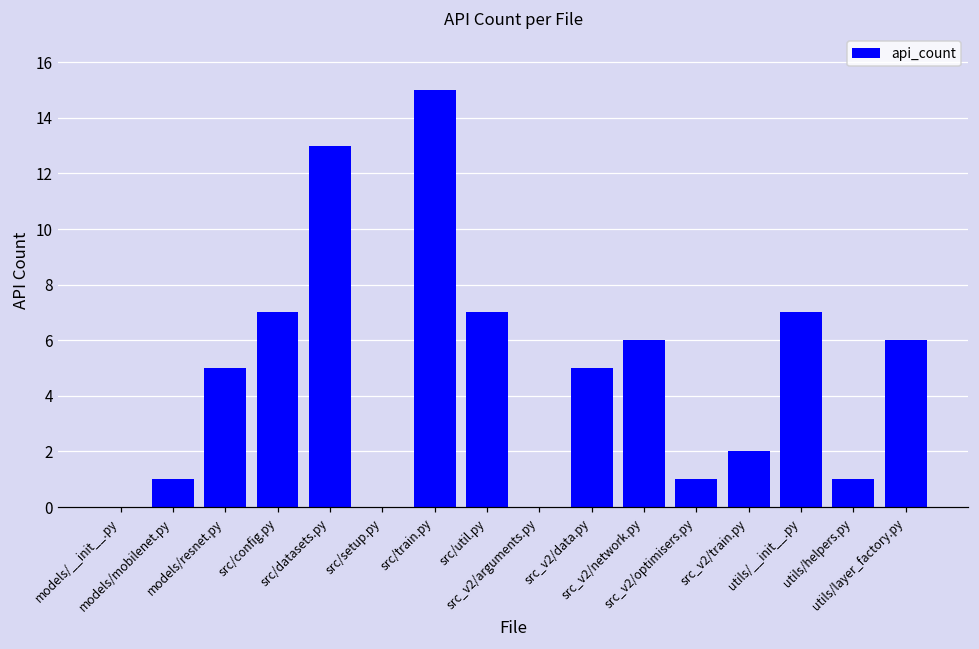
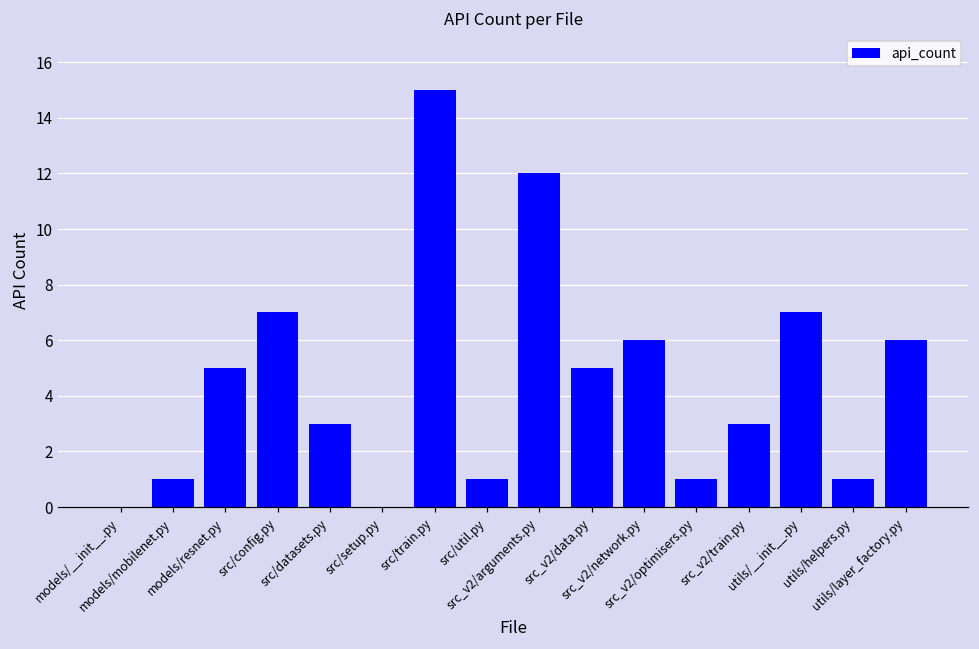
  {
    "models/__init__.py": 0,
    "models/mobilenet.py": 1,
    "models/resnet.py": 5,
    "src/config.py": 7,
-   "src/datasets.py": 13,
+   "src/datasets.py": 3,
    "src/setup.py": 0,
    "src/train.py": 15,
-   "src/util.py": 7,
-   "src_v2/arguments.py": 0,
+   "src/util.py": 1,
+   "src_v2/arguments.py": 12,
    "src_v2/data.py": 5,
    "src_v2/network.py": 6,
    "src_v2/optimisers.py": 1,
-   "src_v2/train.py": 2,
+   "src_v2/train.py": 3,
    "utils/__init__.py": 7,
    "utils/helpers.py": 1,
    "utils/layer_factory.py": 6
  }
